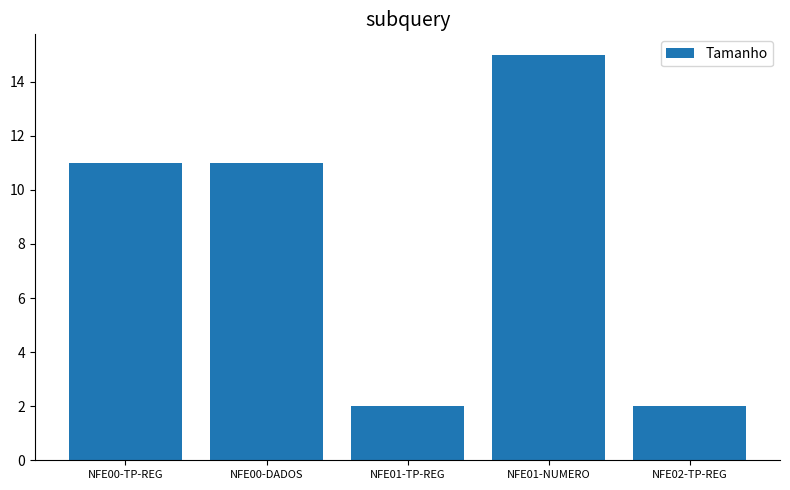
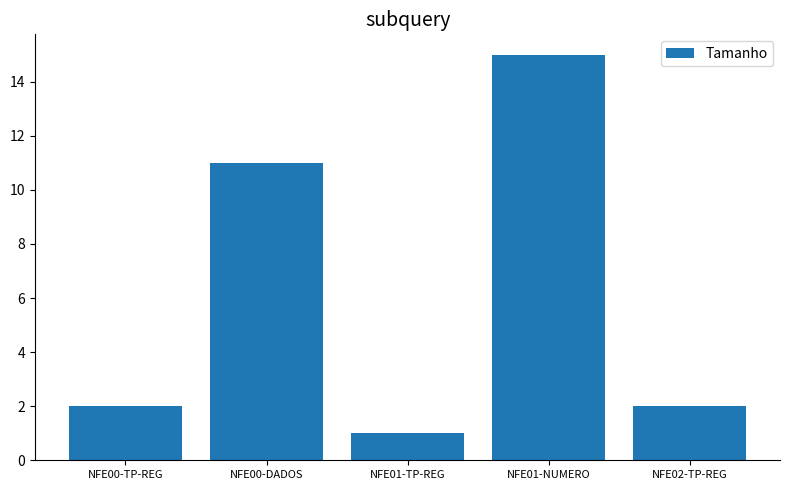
  {
-   "NFE00-TP-REG": 11,
+   "NFE00-TP-REG": 2,
    "NFE00-DADOS": 11,
-   "NFE01-TP-REG": 2,
+   "NFE01-TP-REG": 1,
    "NFE01-NUMERO": 15,
    "NFE02-TP-REG": 2
  }
